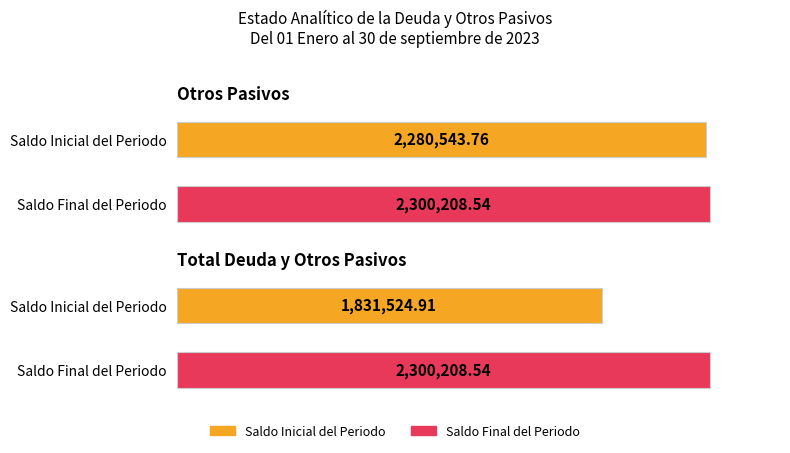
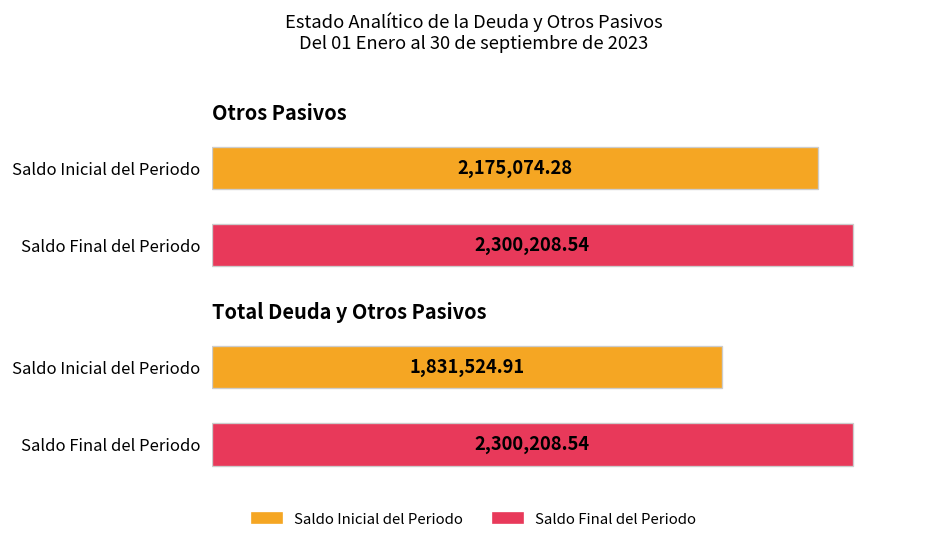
  {
    "Otros Pasivos": {
-     "Saldo Inicial del Periodo": "2,280,543.76",
+     "Saldo Inicial del Periodo": "2,175,074.28",
      "Saldo Final del Periodo": "2,300,208.54"
    },
    "Total Deuda y Otros Pasivos": {
      "Saldo Inicial del Periodo": "1,831,524.91",
      "Saldo Final del Periodo": "2,300,208.54"
    }
  }
